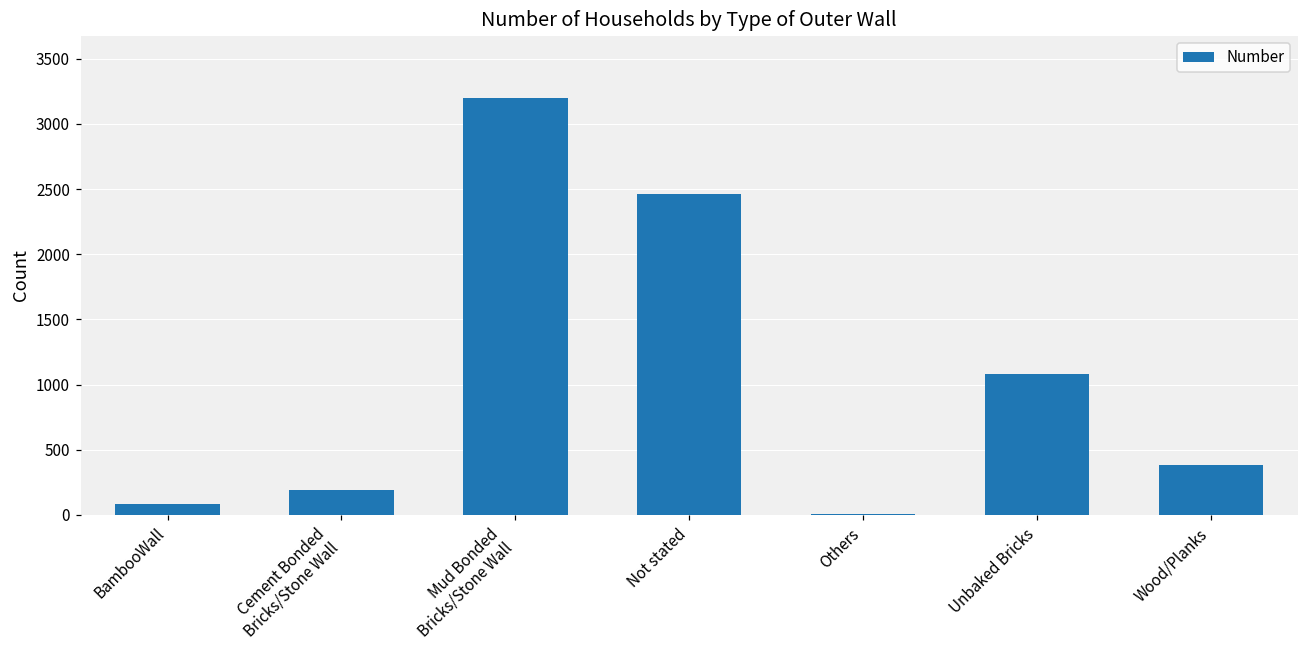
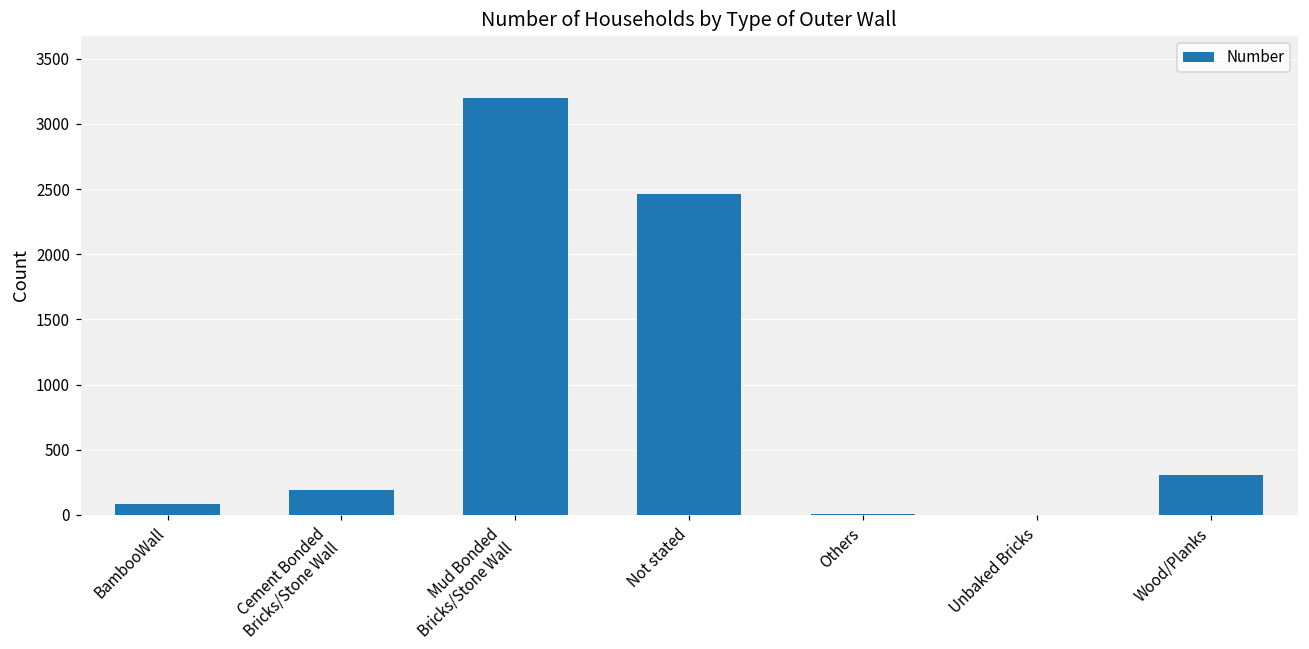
  {
    "BambooWall": 90,
    "Cement Bonded Bricks/Stone Wall": 190,
    "Mud Bonded Bricks/Stone Wall": 3200,
    "Not stated": 2470,
-   "Unbaked Bricks": 1080,
-   "Wood/Planks": 380
+   "Unbaked Bricks": 0,
+   "Wood/Planks": 310
  }
